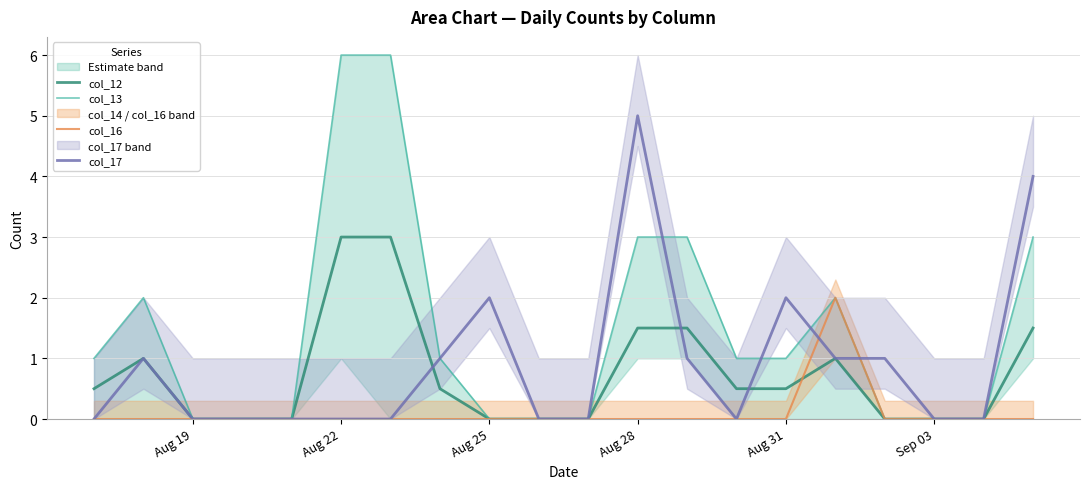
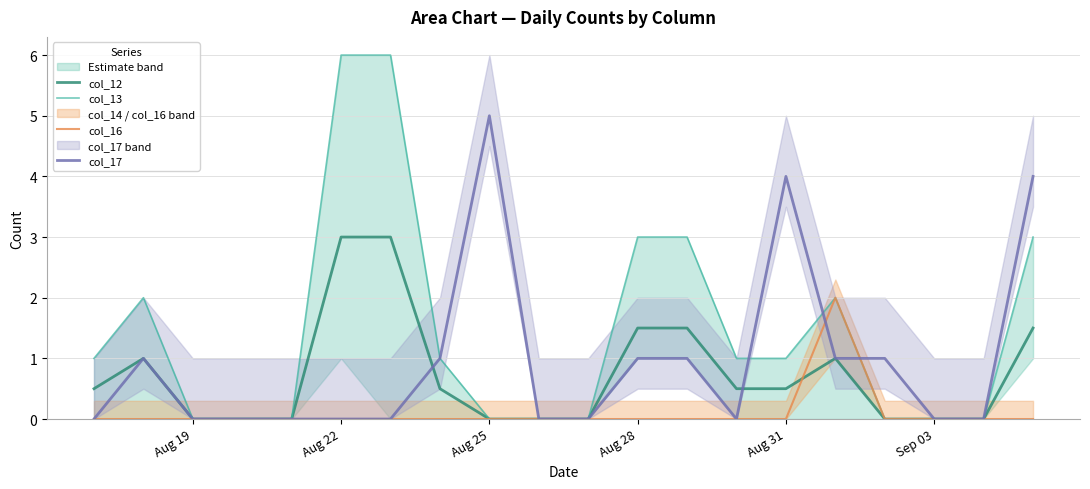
  {
    "col_12": {
      "Aug 22": 3,
      "Aug 28": 1.5,
      "Aug 31": 0.5
    },
    "col_17": {
-     "Aug 25": 2,
-     "Aug 28": 5,
-     "Aug 31": 2
+     "Aug 25": 5,
+     "Aug 28": 1,
+     "Aug 31": 4
    }
  }
